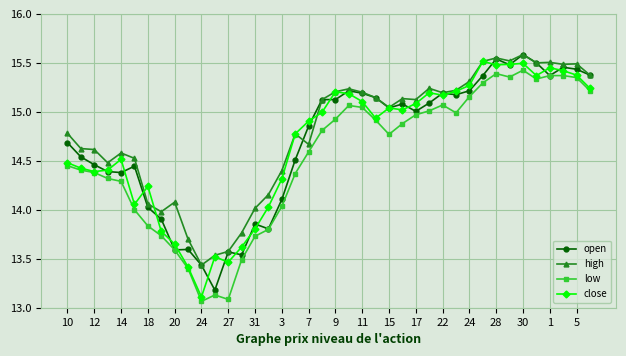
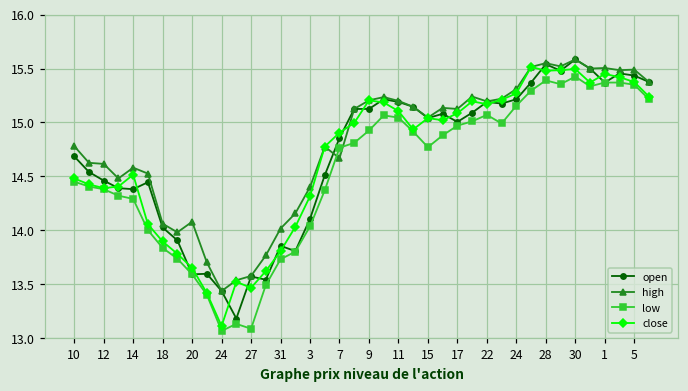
  {
    "open": {
      "10": 14.7,
      "12": 14.5,
      "14": 14.4,
      "18": 14.0,
      "31": 13.9,
      "3": 14.1,
      "7": 14.9,
      "9": 15.1,
      "17": 15.0,
      "5": 15.4
    },
    "high": {
      "10": 14.8,
      "12": 14.6,
      "14": 14.6,
      "18": 14.1,
      "20": 14.1,
      "31": 14.0,
      "3": 14.4,
      "7": 14.7,
      "17": 15.1,
      "1": 15.5,
      "5": 15.5
    },
    "low": {
      "10": 14.5,
      "14": 14.3,
      "18": 13.8,
      "27": 13.1,
      "31": 13.7,
      "3": 14.0,
-     "7": 14.6,
+     "7": 14.8,
      "9": 14.9,
      "11": 15.0,
      "15": 14.8,
      "17": 15.0,
      "22": 15.1,
      "28": 15.4,
      "30": 15.4
    },
    "close": {
      "10": 14.5,
      "14": 14.5,
-     "18": 14.2,
+     "18": 13.9,
      "20": 13.7,
      "27": 13.5,
      "31": 13.8,
      "3": 14.3,
      "7": 14.9,
      "11": 15.1,
      "17": 15.1,
      "28": 15.5,
      "30": 15.5,
      "1": 15.5
    }
  }
